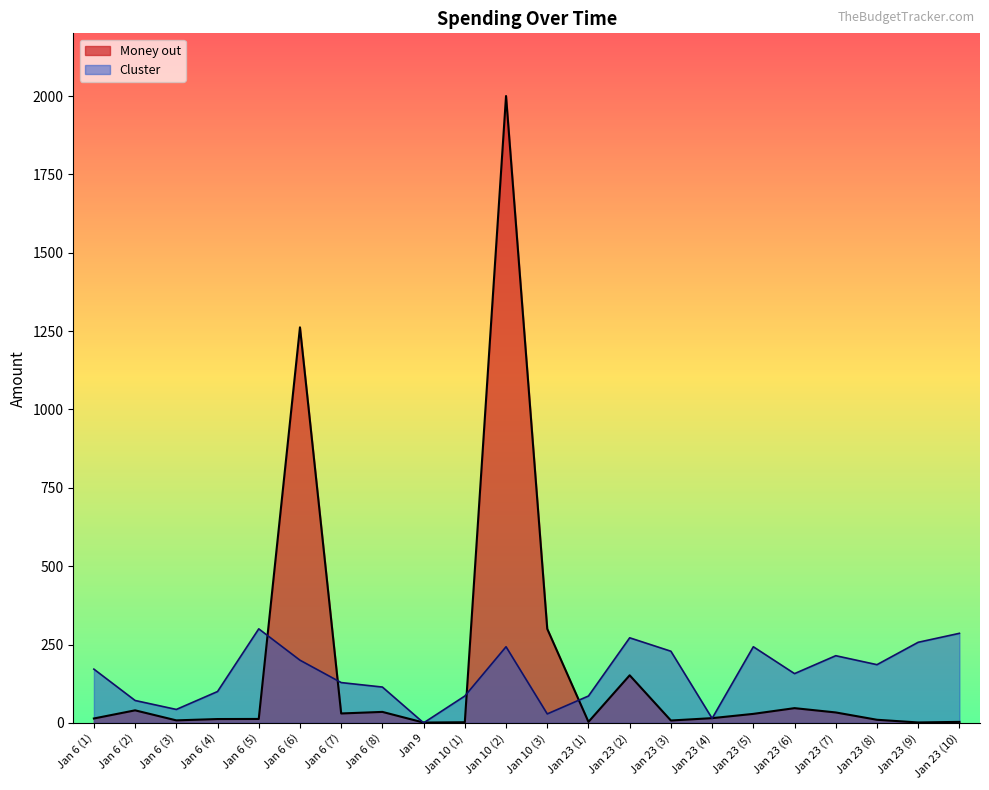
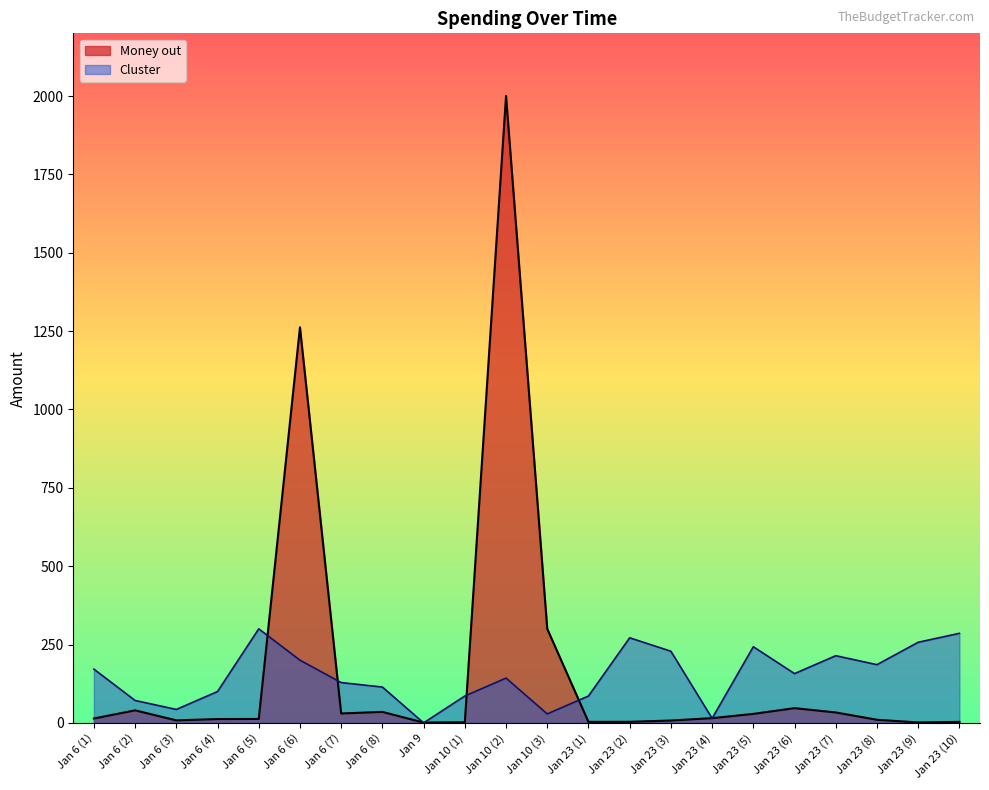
  {
    "Money out": {
      "Jan 6 (1)": 10,
      "Jan 6 (2)": 40,
      "Jan 6 (3)": 10,
      "Jan 6 (4)": 10,
      "Jan 6 (5)": 10,
      "Jan 6 (6)": 1260,
      "Jan 6 (7)": 30,
      "Jan 6 (8)": 40,
      "Jan 10 (1)": 0,
      "Jan 10 (2)": 2000,
      "Jan 10 (3)": 300,
      "Jan 23 (1)": 0,
-     "Jan 23 (2)": 150,
+     "Jan 23 (2)": 0,
      "Jan 23 (3)": 10,
      "Jan 23 (5)": 30,
      "Jan 23 (6)": 50,
      "Jan 23 (7)": 30,
      "Jan 23 (8)": 10,
      "Jan 23 (9)": 0,
      "Jan 23 (10)": 0
    },
    "Cluster": {
      "Jan 6 (1)": 170,
      "Jan 6 (2)": 70,
      "Jan 6 (3)": 40,
      "Jan 6 (4)": 100,
      "Jan 6 (5)": 300,
      "Jan 6 (6)": 200,
      "Jan 6 (7)": 130,
      "Jan 6 (8)": 110,
      "Jan 10 (1)": 90,
-     "Jan 10 (2)": 240,
+     "Jan 10 (2)": 140,
      "Jan 10 (3)": 30,
      "Jan 23 (1)": 90,
      "Jan 23 (2)": 270,
      "Jan 23 (3)": 230,
      "Jan 23 (5)": 240,
      "Jan 23 (6)": 160,
      "Jan 23 (7)": 210,
      "Jan 23 (8)": 190,
      "Jan 23 (9)": 260,
      "Jan 23 (10)": 290
    }
  }
